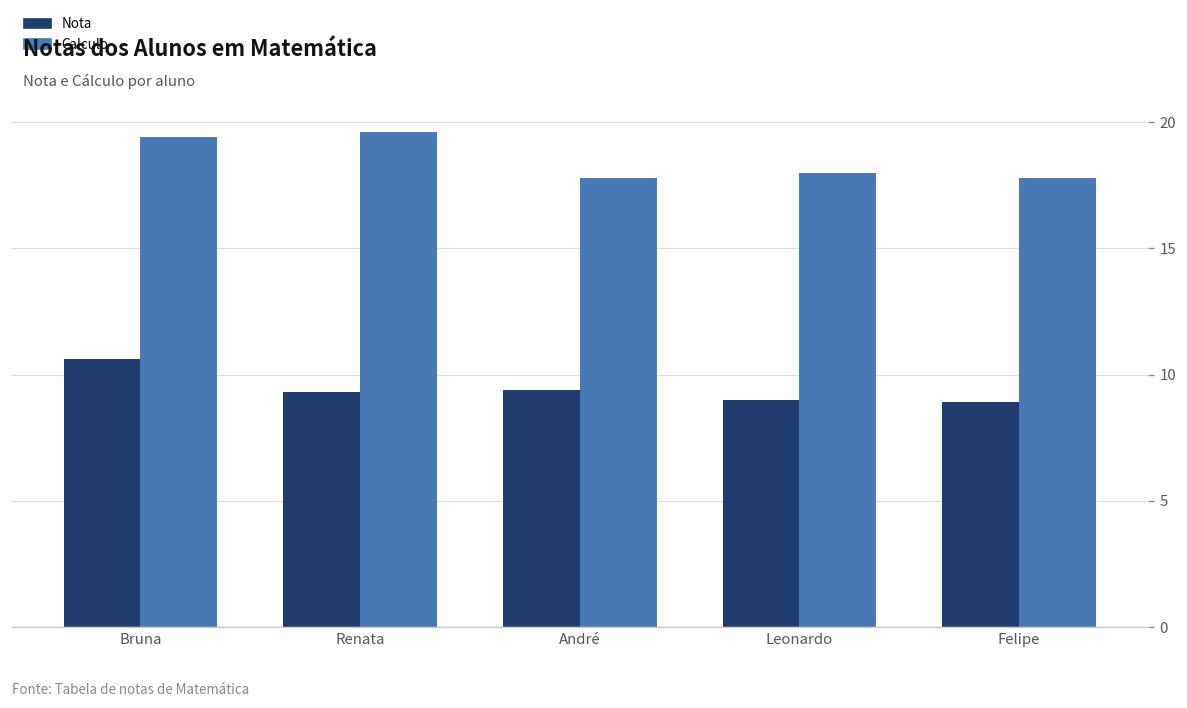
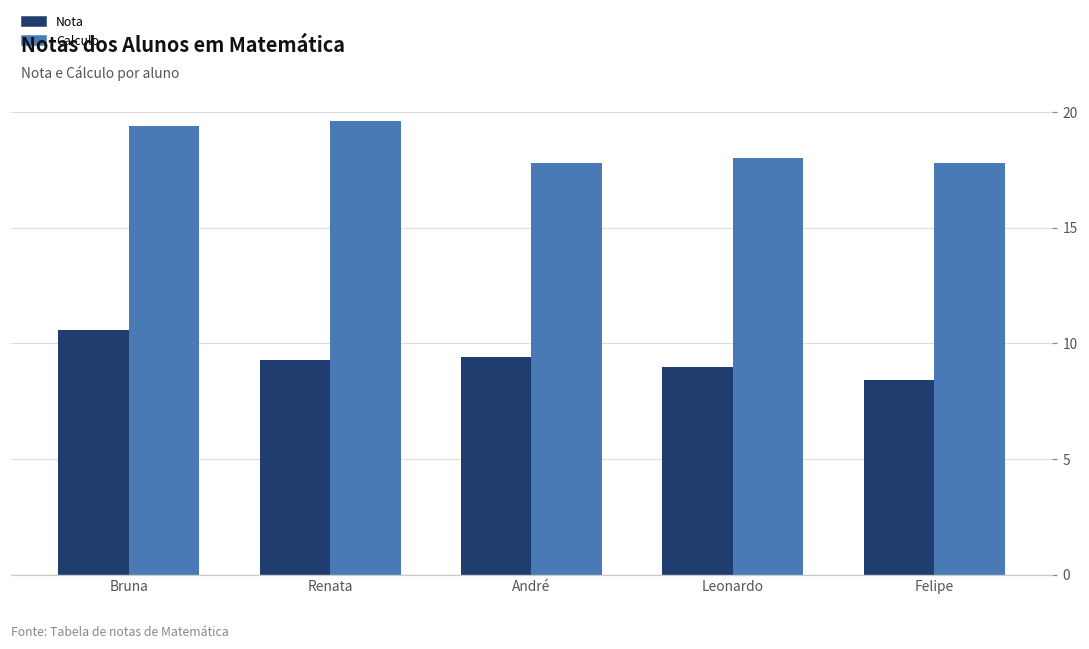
  {
    "Nota": {
      "Bruna": 10.6,
      "Renata": 9.3,
      "André": 9.4,
      "Leonardo": 9.0,
-     "Felipe": 8.9
+     "Felipe": 8.4
    },
    "Calculo": {
      "Bruna": 19.4,
      "Renata": 19.6,
      "André": 17.8,
      "Leonardo": 18.0,
      "Felipe": 17.8
    }
  }
